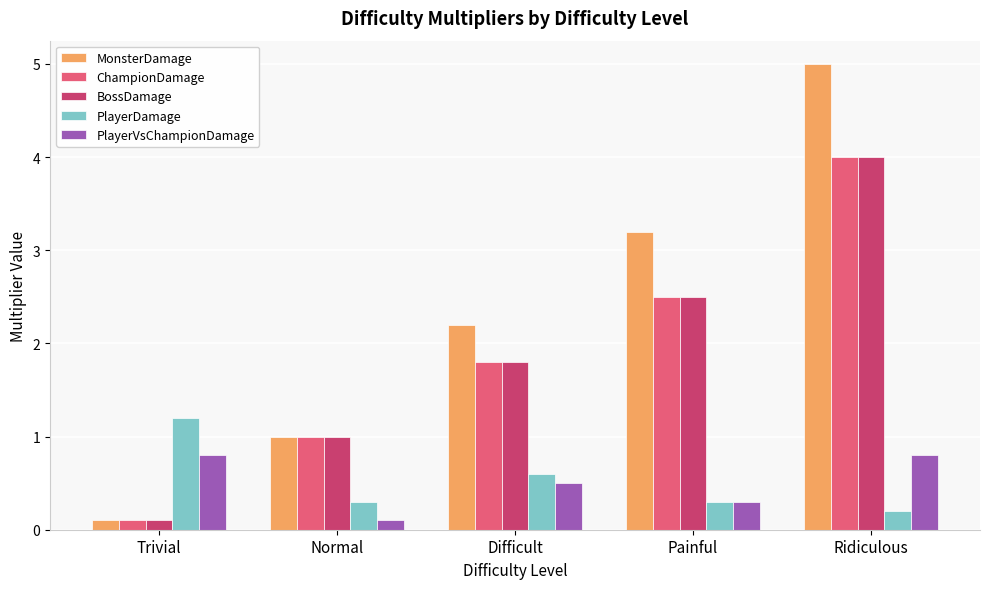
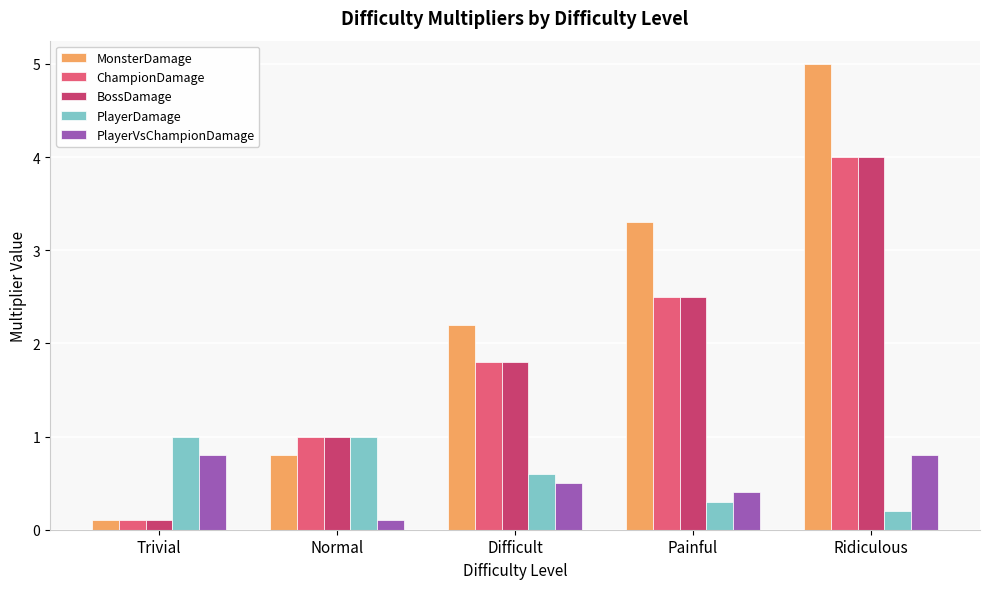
  {
    "MonsterDamage": {
      "Trivial": 0.1,
-     "Normal": 1.0,
+     "Normal": 0.8,
      "Difficult": 2.2,
-     "Painful": 3.2,
+     "Painful": 3.3,
      "Ridiculous": 5.0
    },
    "PlayerDamage": {
-     "Trivial": 1.2,
-     "Normal": 0.3,
+     "Trivial": 1.0,
+     "Normal": 1.0,
      "Difficult": 0.6,
      "Painful": 0.3,
      "Ridiculous": 0.2
    },
    "PlayerVsChampionDamage": {
      "Trivial": 0.8,
      "Normal": 0.1,
      "Difficult": 0.5,
-     "Painful": 0.3,
+     "Painful": 0.4,
      "Ridiculous": 0.8
    }
  }
